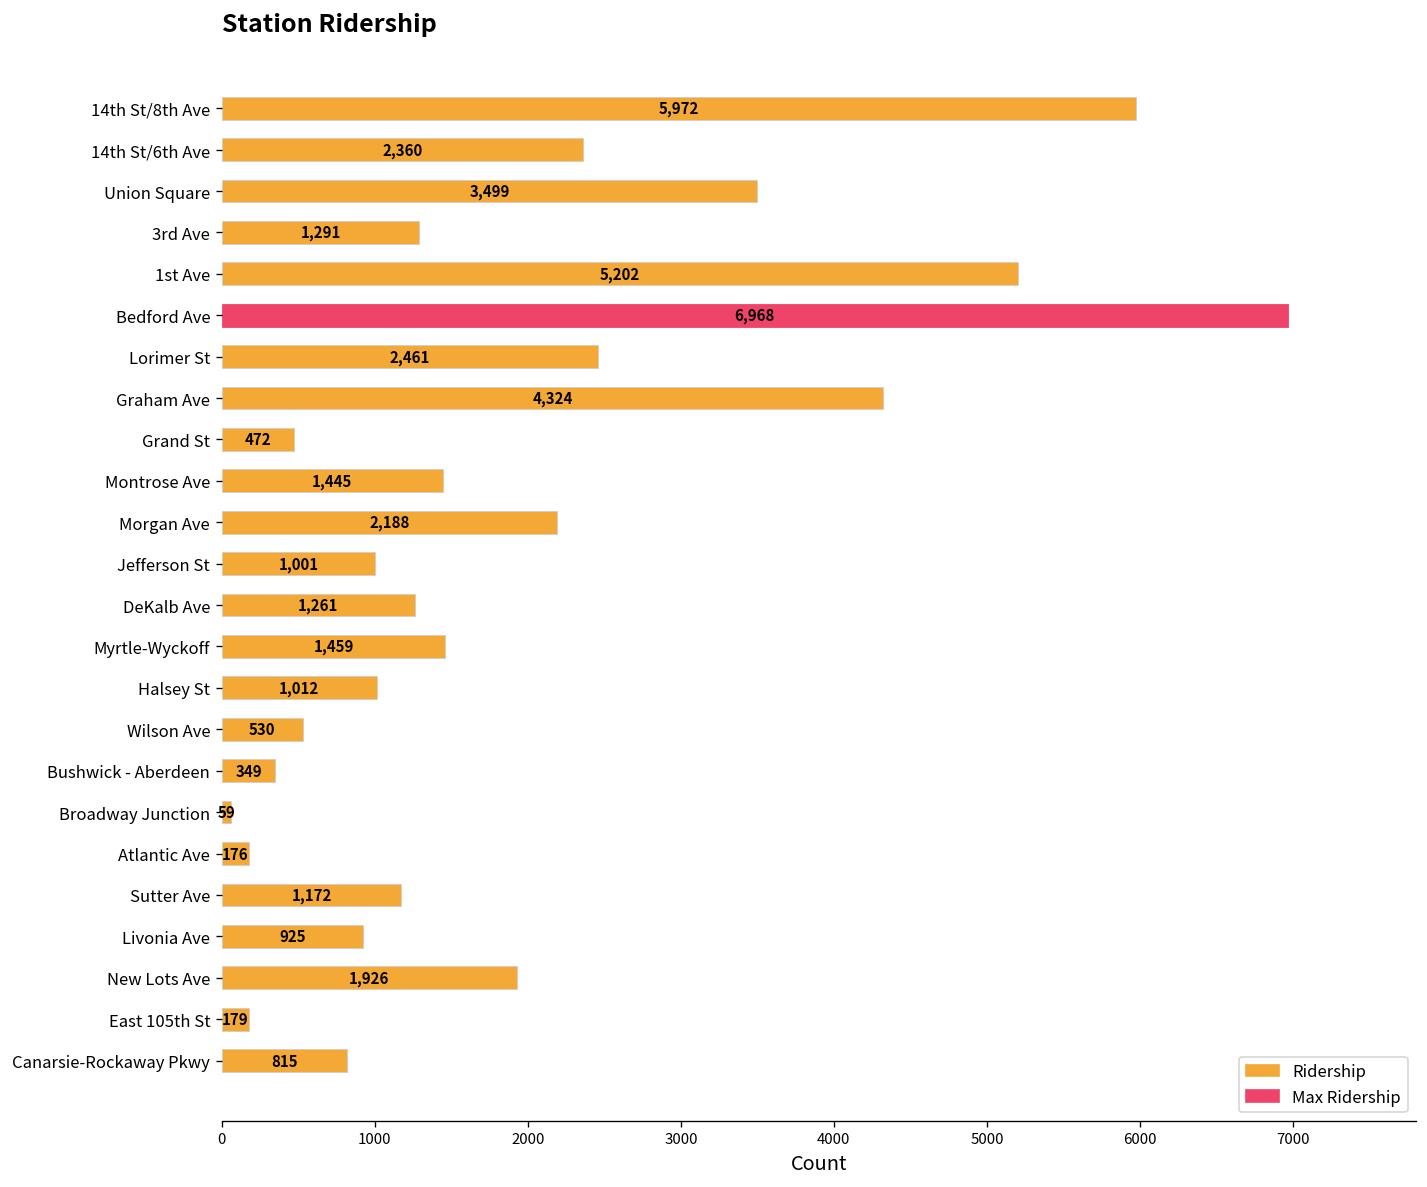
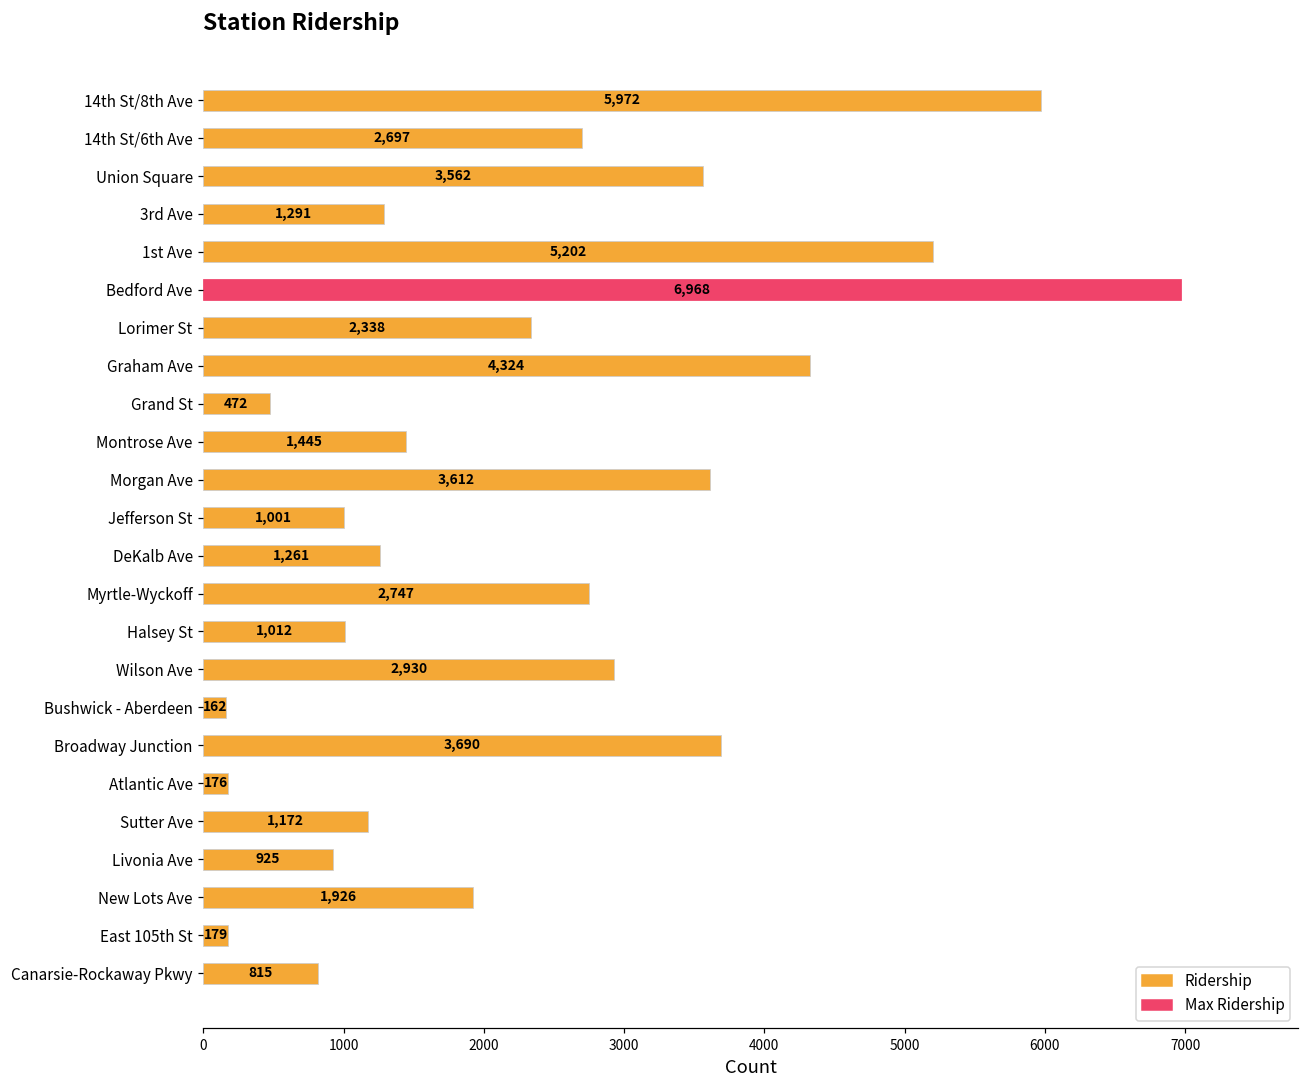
  {
    "14th St/8th Ave": "5,972",
-   "14th St/6th Ave": "2,360",
-   "Union Square": "3,499",
+   "14th St/6th Ave": "2,697",
+   "Union Square": "3,562",
    "3rd Ave": "1,291",
    "1st Ave": "5,202",
    "Bedford Ave": "6,968",
-   "Lorimer St": "2,461",
+   "Lorimer St": "2,338",
    "Graham Ave": "4,324",
    "Grand St": "472",
    "Montrose Ave": "1,445",
-   "Morgan Ave": "2,188",
+   "Morgan Ave": "3,612",
    "Jefferson St": "1,001",
    "DeKalb Ave": "1,261",
-   "Myrtle-Wyckoff": "1,459",
+   "Myrtle-Wyckoff": "2,747",
    "Halsey St": "1,012",
-   "Wilson Ave": "530",
-   "Bushwick - Aberdeen": "349",
-   "Broadway Junction": "59",
+   "Wilson Ave": "2,930",
+   "Bushwick - Aberdeen": "162",
+   "Broadway Junction": "3,690",
    "Atlantic Ave": "176",
    "Sutter Ave": "1,172",
    "Livonia Ave": "925",
    "New Lots Ave": "1,926",
    "East 105th St": "179",
    "Canarsie-Rockaway Pkwy": "815"
  }
